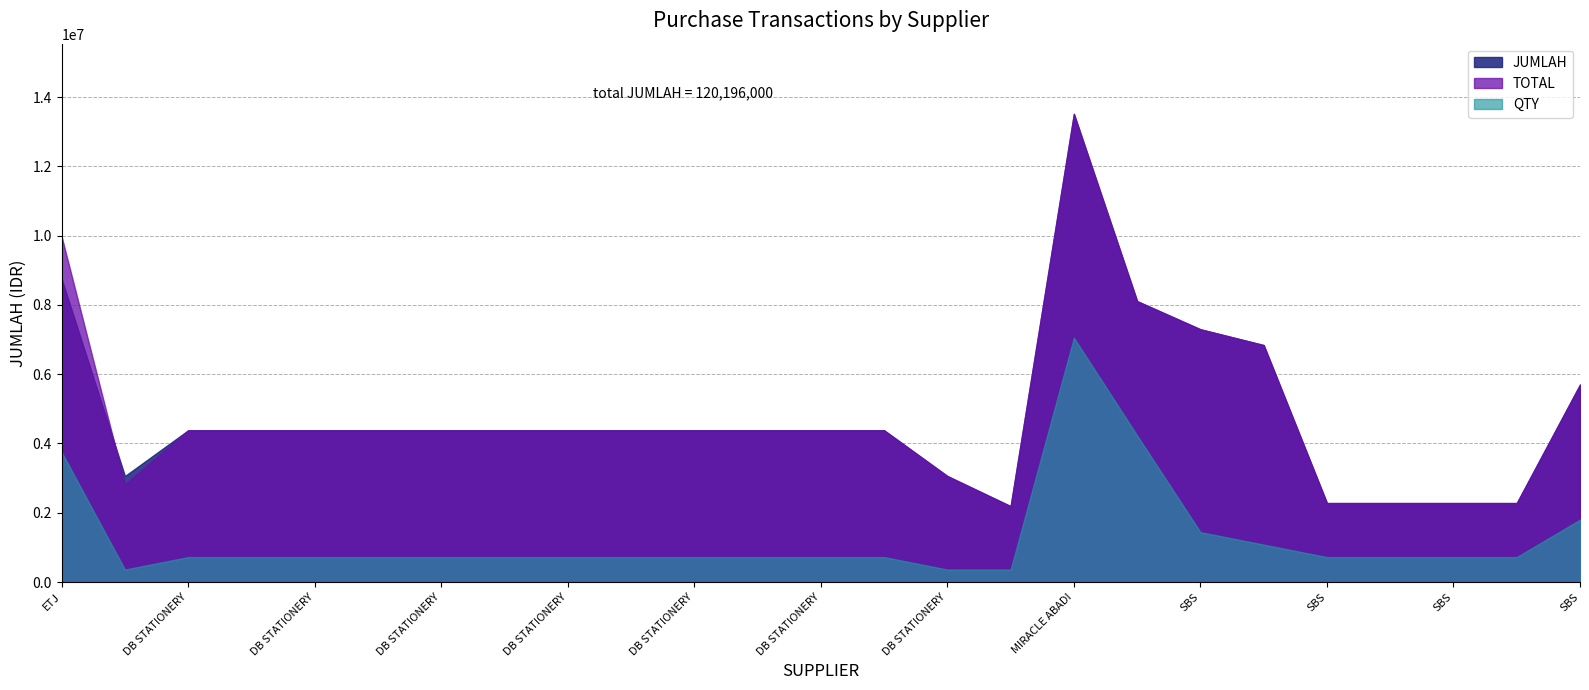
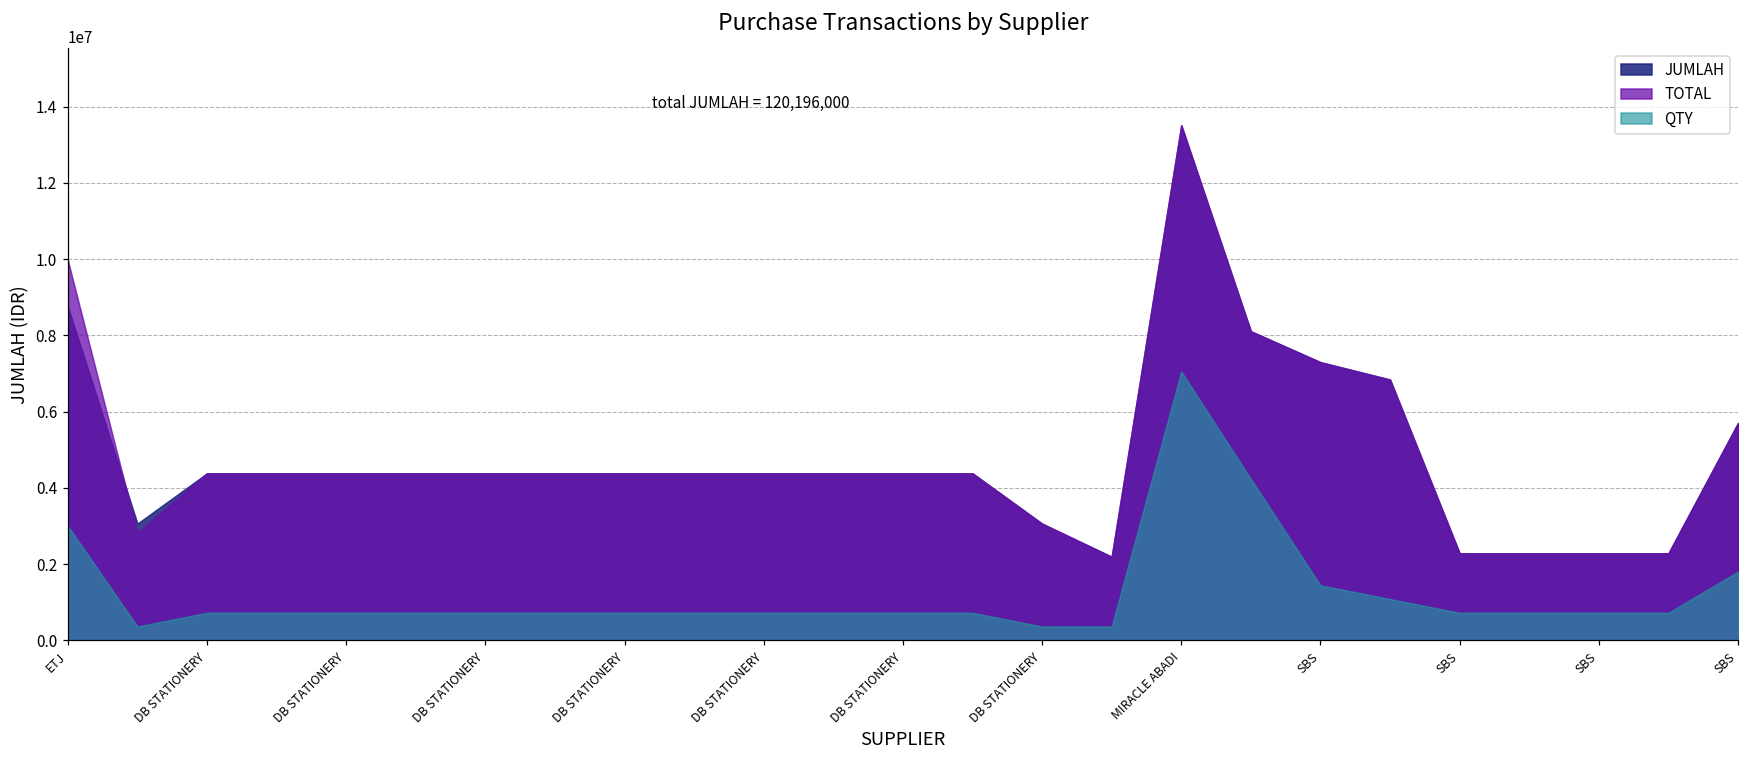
  {
    "JUMLAH": {
      "ETJ": 8800000
    },
    "TOTAL": {
      "ETJ": 10000000
    },
    "QTY": {
-     "ETJ": 3800000
+     "ETJ": 3000000
    }
  }
